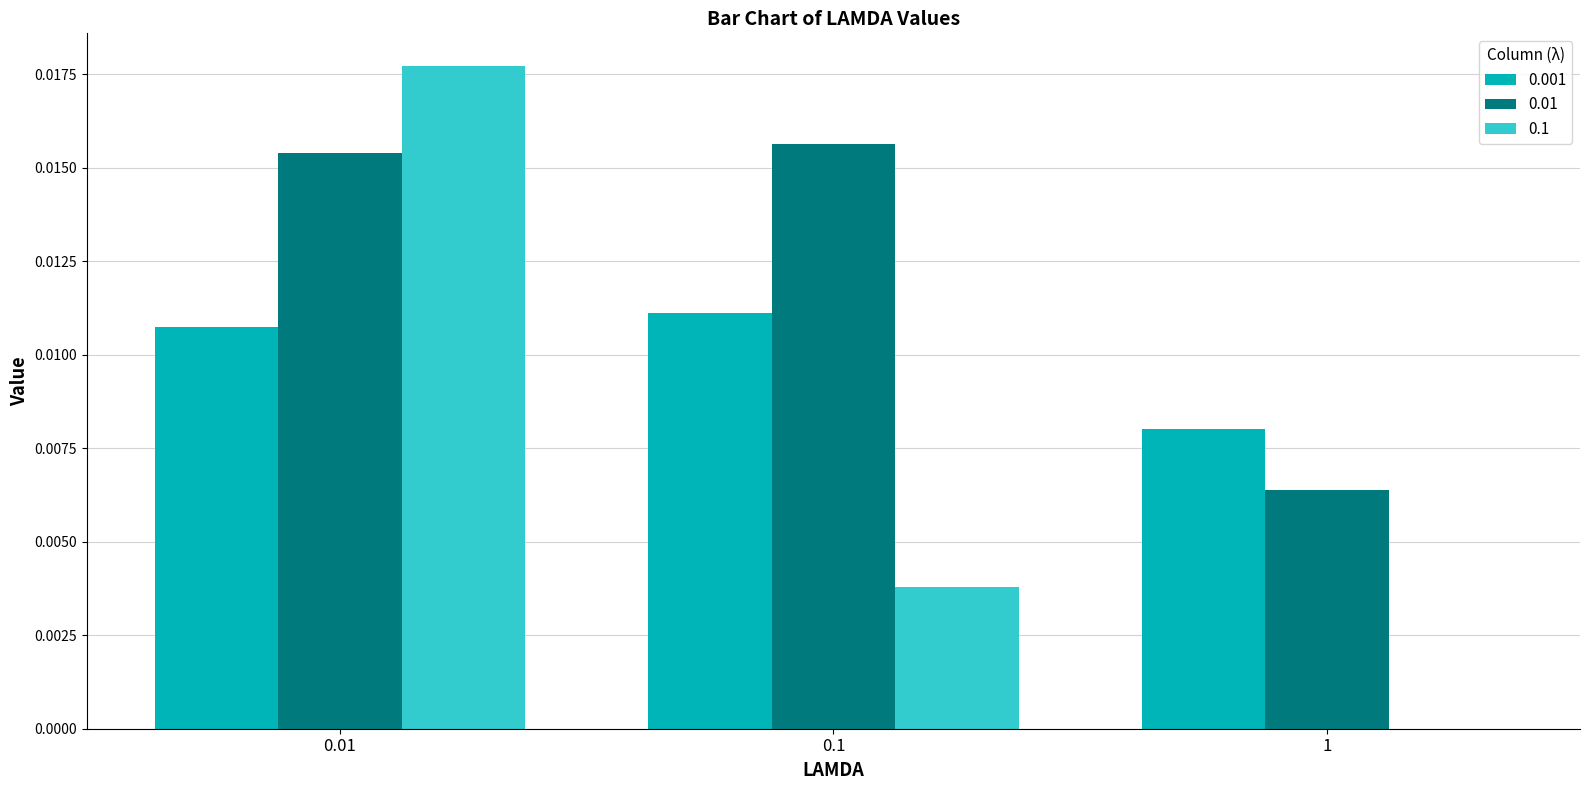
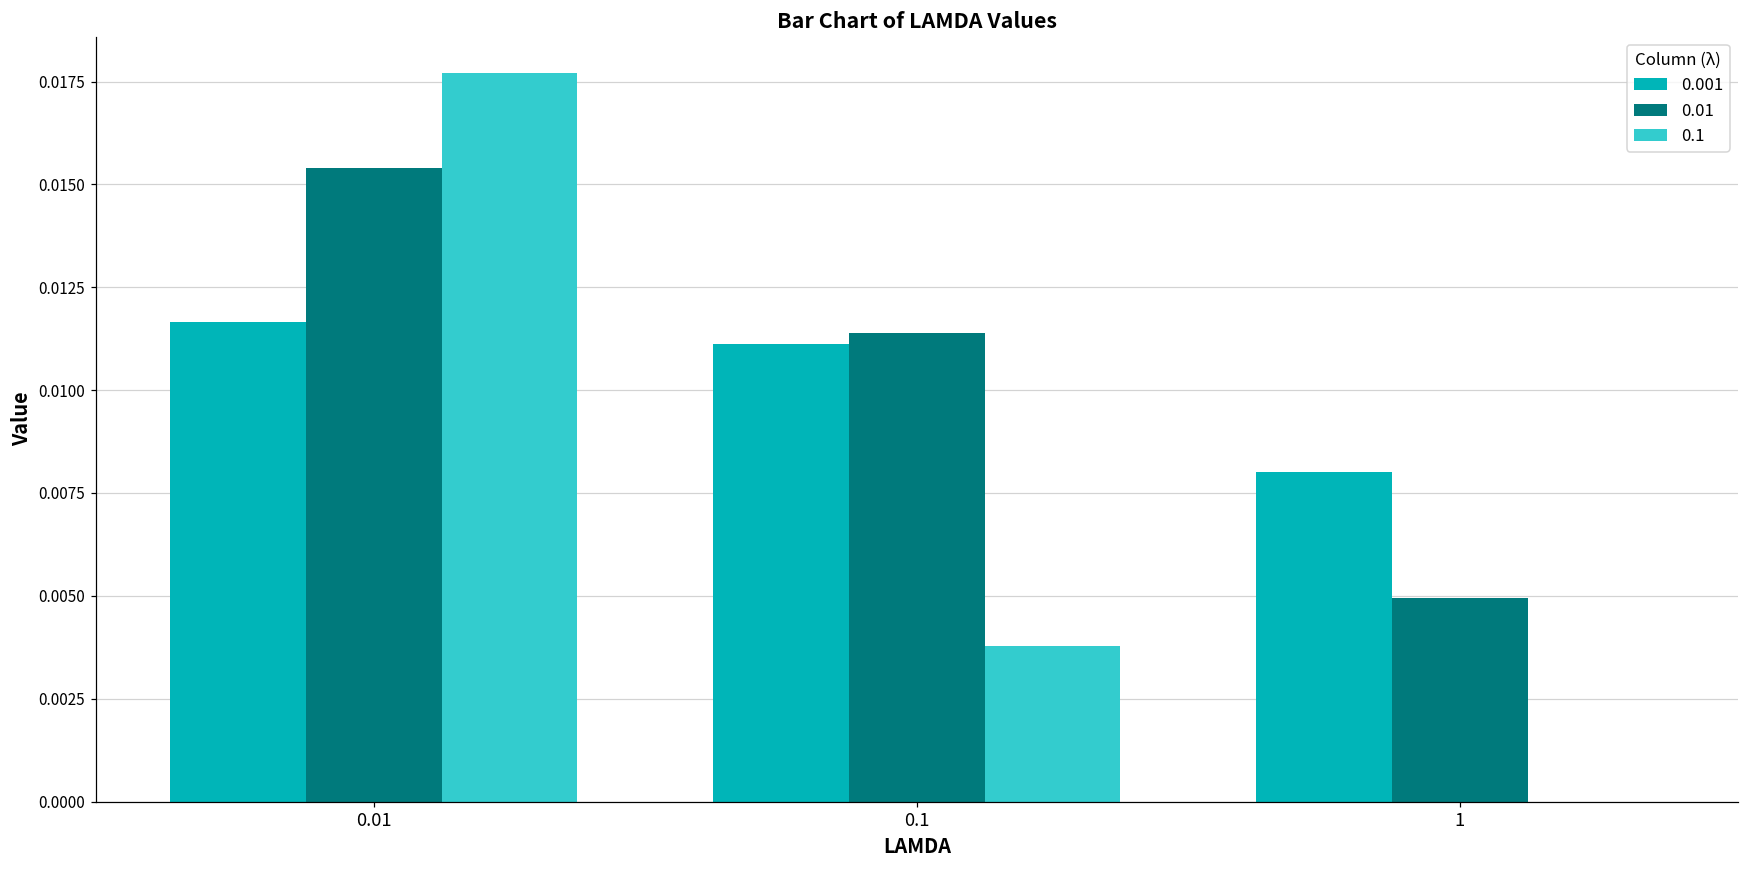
  {
    "0.001": {
-     "0.01": 0.0107,
+     "0.01": 0.0117,
      "0.1": 0.0111,
      "1": 0.0080
    },
    "0.01": {
      "0.01": 0.0154,
-     "0.1": 0.0156,
-     "1": 0.0064
+     "0.1": 0.0114,
+     "1": 0.0050
    },
    "0.1": {
      "0.01": 0.0177,
      "0.1": 0.0038,
      "1": 0.0000
    }
  }
